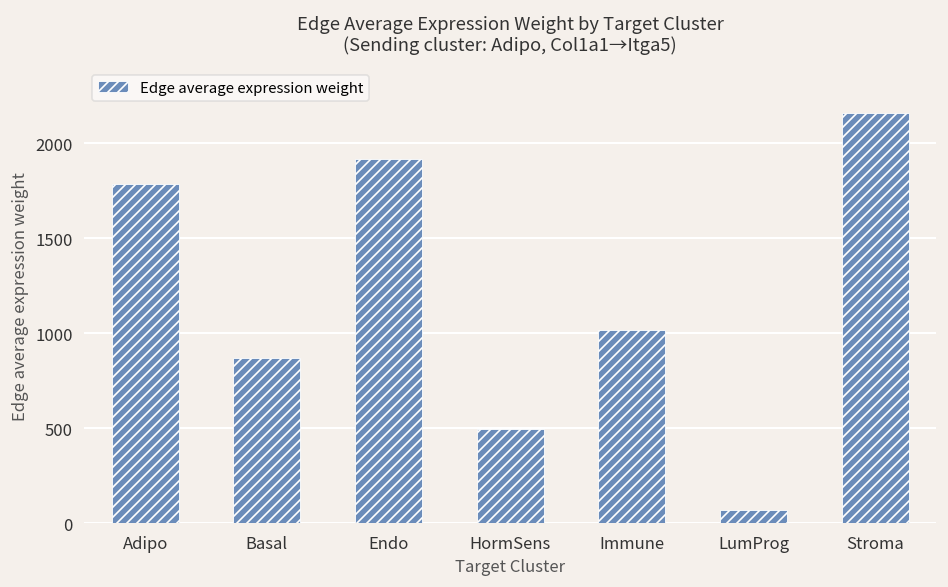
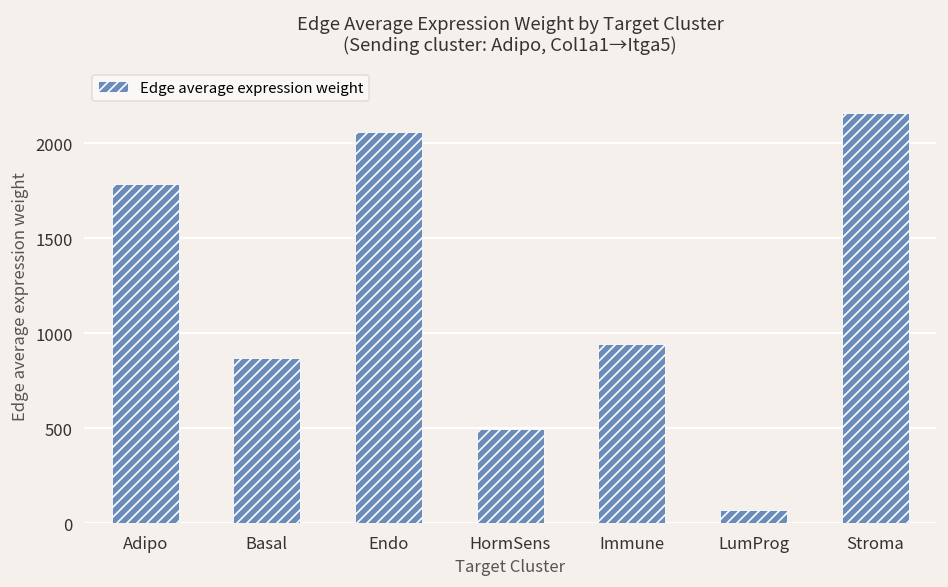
  {
    "Adipo": 1790,
    "Basal": 870,
-   "Endo": 1920,
+   "Endo": 2060,
    "HormSens": 490,
-   "Immune": 1020,
+   "Immune": 940,
    "LumProg": 70,
    "Stroma": 2160
  }
